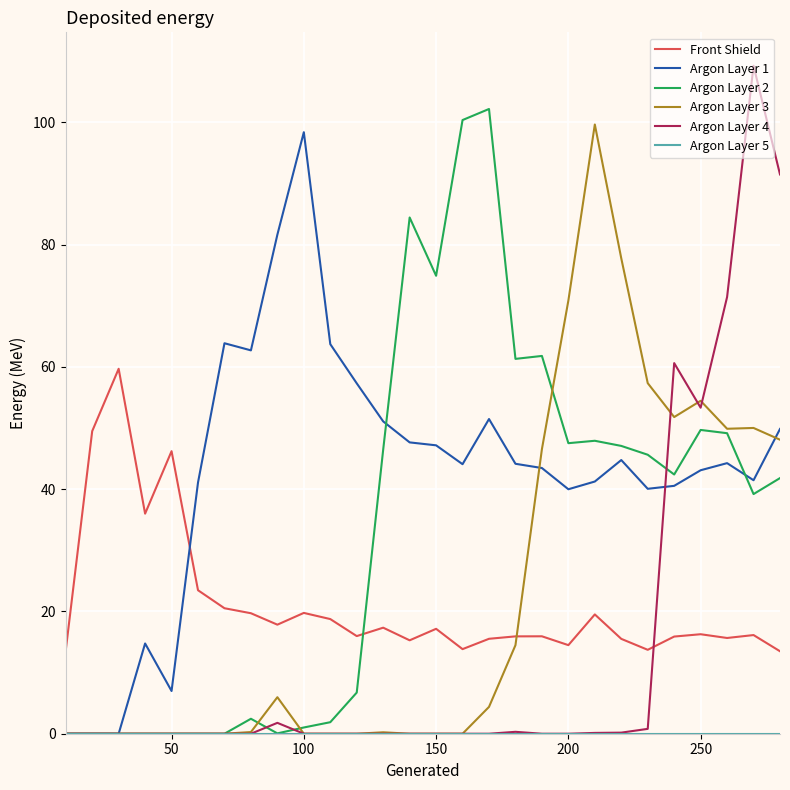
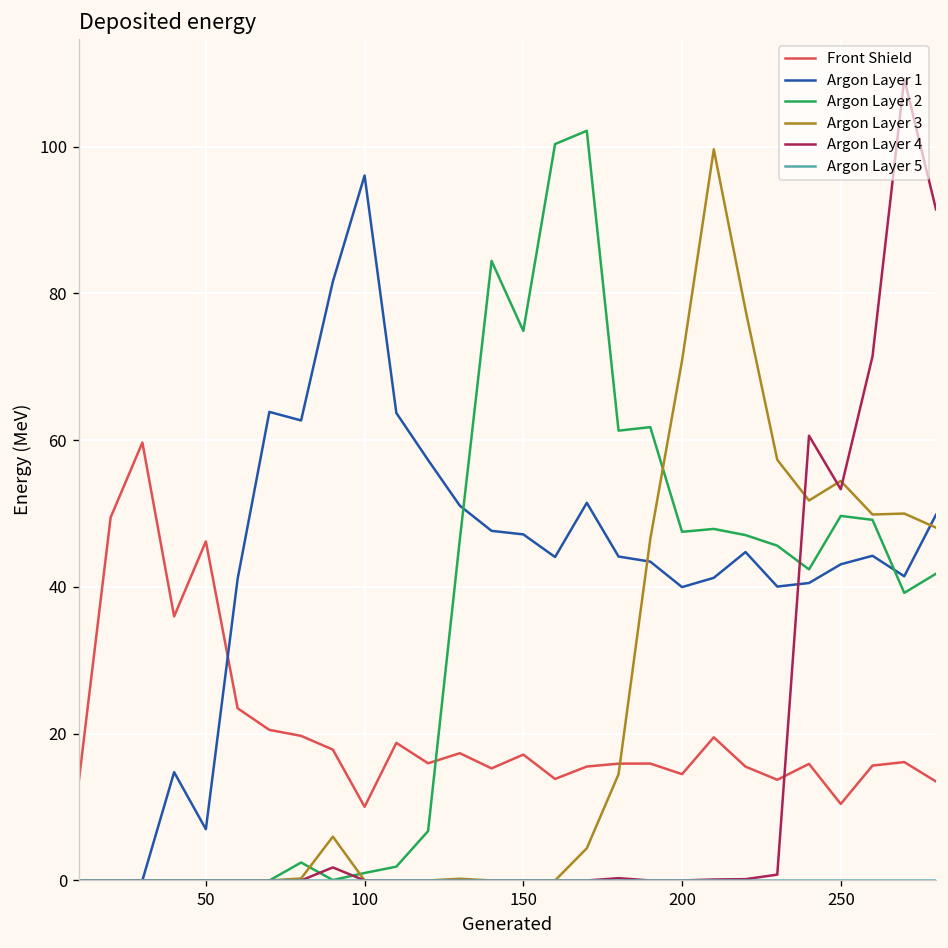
  {
    "Front Shield": {
      "50": 46,
-     "100": 20,
+     "100": 10,
      "150": 17,
      "200": 14,
-     "250": 16
+     "250": 10
    },
    "Argon Layer 1": {
      "50": 7,
-     "100": 98,
+     "100": 96,
      "150": 47,
      "200": 40,
      "250": 43
    },
    "Argon Layer 2": {
      "100": 1,
      "150": 75,
      "200": 48,
      "250": 50
    },
    "Argon Layer 3": {
      "200": 71,
      "250": 54
    },
    "Argon Layer 4": {
      "250": 53
    },
    "Argon Layer 5": {
      "250": 0
    }
  }
